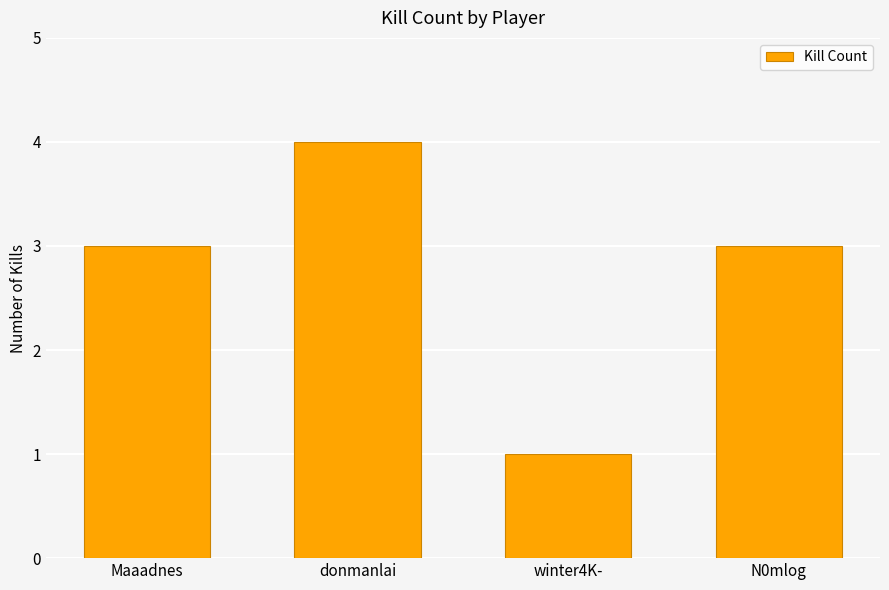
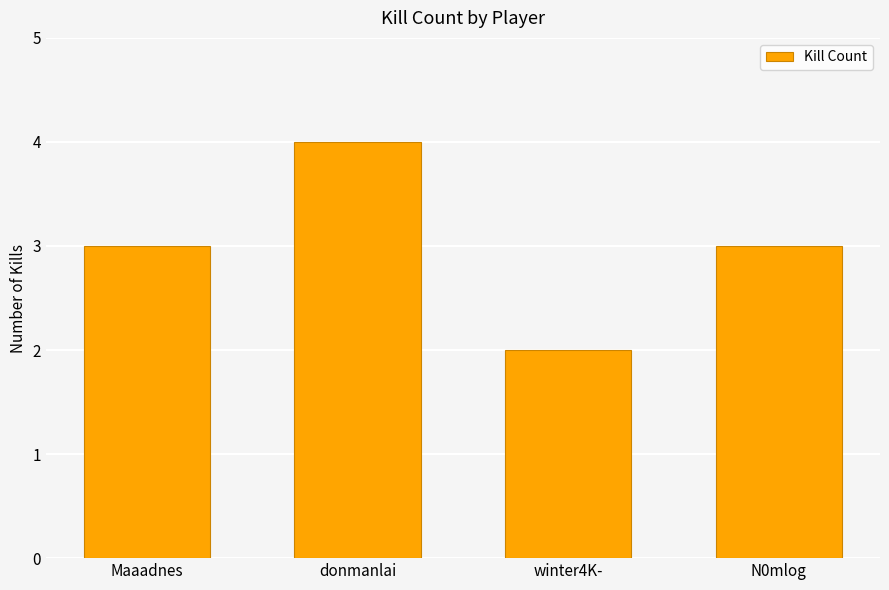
  {
    "Maaadnes": 3,
    "donmanlai": 4,
-   "winter4K-": 1,
+   "winter4K-": 2,
    "N0mlog": 3
  }
